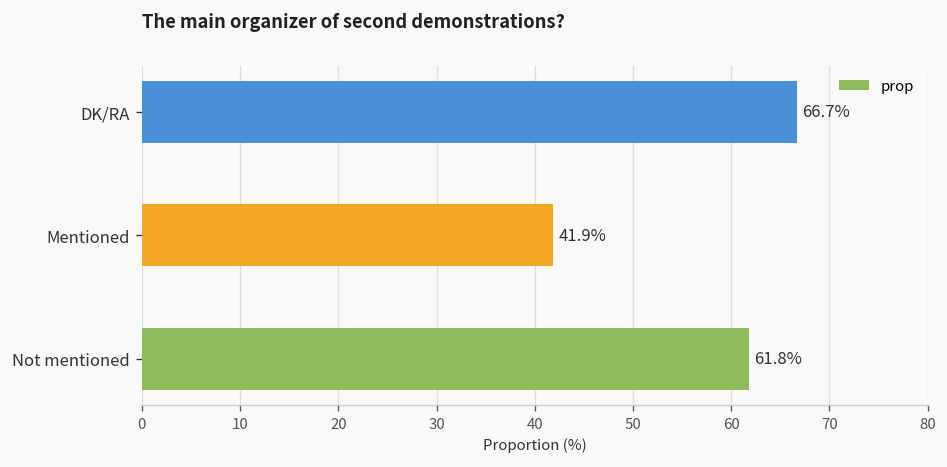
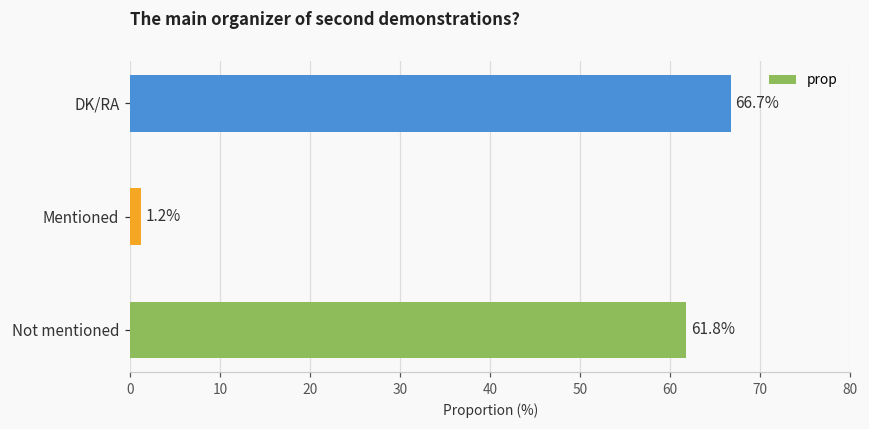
  {
    "DK/RA": "66.7%",
-   "Mentioned": "41.9%",
+   "Mentioned": "1.2%",
    "Not mentioned": "61.8%"
  }
